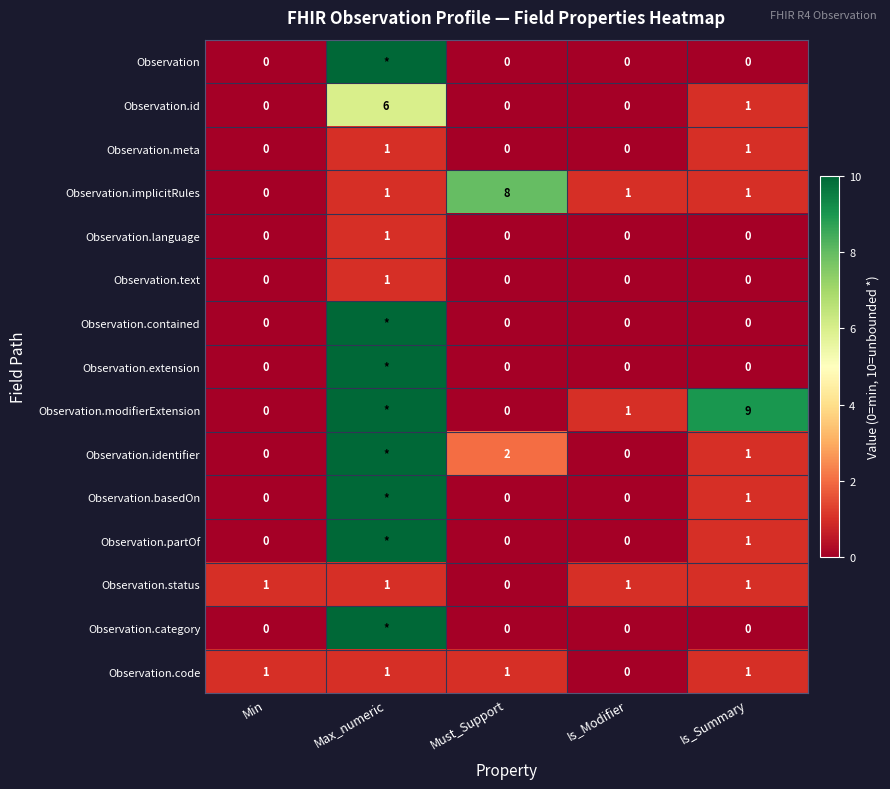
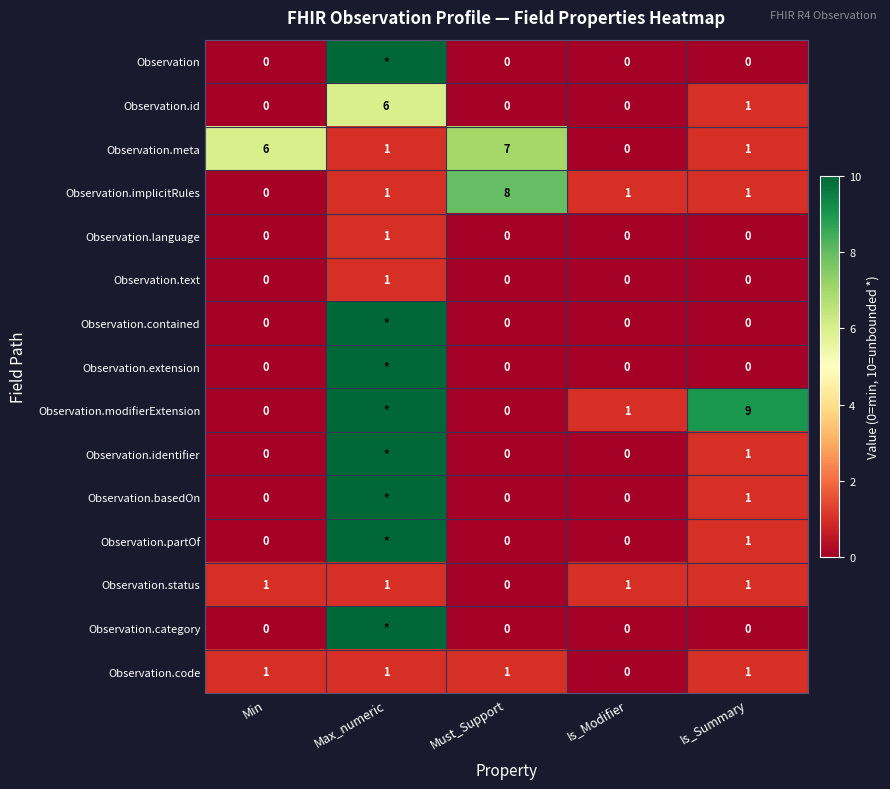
  {
    "Observation": {
      "Min": 0,
      "Must_Support": 0,
      "Is_Modifier": 0,
      "Is_Summary": 0
    },
    "Observation.id": {
      "Min": 0,
      "Max_numeric": 6,
      "Must_Support": 0,
      "Is_Modifier": 0,
      "Is_Summary": 1
    },
    "Observation.meta": {
-     "Min": 0,
+     "Min": 6,
      "Max_numeric": 1,
-     "Must_Support": 0,
+     "Must_Support": 7,
      "Is_Modifier": 0,
      "Is_Summary": 1
    },
    "Observation.implicitRules": {
      "Min": 0,
      "Max_numeric": 1,
      "Must_Support": 8,
      "Is_Modifier": 1,
      "Is_Summary": 1
    },
    "Observation.language": {
      "Min": 0,
      "Max_numeric": 1,
      "Must_Support": 0,
      "Is_Modifier": 0,
      "Is_Summary": 0
    },
    "Observation.text": {
      "Min": 0,
      "Max_numeric": 1,
      "Must_Support": 0,
      "Is_Modifier": 0,
      "Is_Summary": 0
    },
    "Observation.contained": {
      "Min": 0,
      "Must_Support": 0,
      "Is_Modifier": 0,
      "Is_Summary": 0
    },
    "Observation.extension": {
      "Min": 0,
      "Must_Support": 0,
      "Is_Modifier": 0,
      "Is_Summary": 0
    },
    "Observation.modifierExtension": {
      "Min": 0,
      "Must_Support": 0,
      "Is_Modifier": 1,
      "Is_Summary": 9
    },
    "Observation.identifier": {
      "Min": 0,
-     "Must_Support": 2,
+     "Must_Support": 0,
      "Is_Modifier": 0,
      "Is_Summary": 1
    },
    "Observation.basedOn": {
      "Min": 0,
      "Must_Support": 0,
      "Is_Modifier": 0,
      "Is_Summary": 1
    },
    "Observation.partOf": {
      "Min": 0,
      "Must_Support": 0,
      "Is_Modifier": 0,
      "Is_Summary": 1
    },
    "Observation.status": {
      "Min": 1,
      "Max_numeric": 1,
      "Must_Support": 0,
      "Is_Modifier": 1,
      "Is_Summary": 1
    },
    "Observation.category": {
      "Min": 0,
      "Must_Support": 0,
      "Is_Modifier": 0,
      "Is_Summary": 0
    },
    "Observation.code": {
      "Min": 1,
      "Max_numeric": 1,
      "Must_Support": 1,
      "Is_Modifier": 0,
      "Is_Summary": 1
    }
  }
